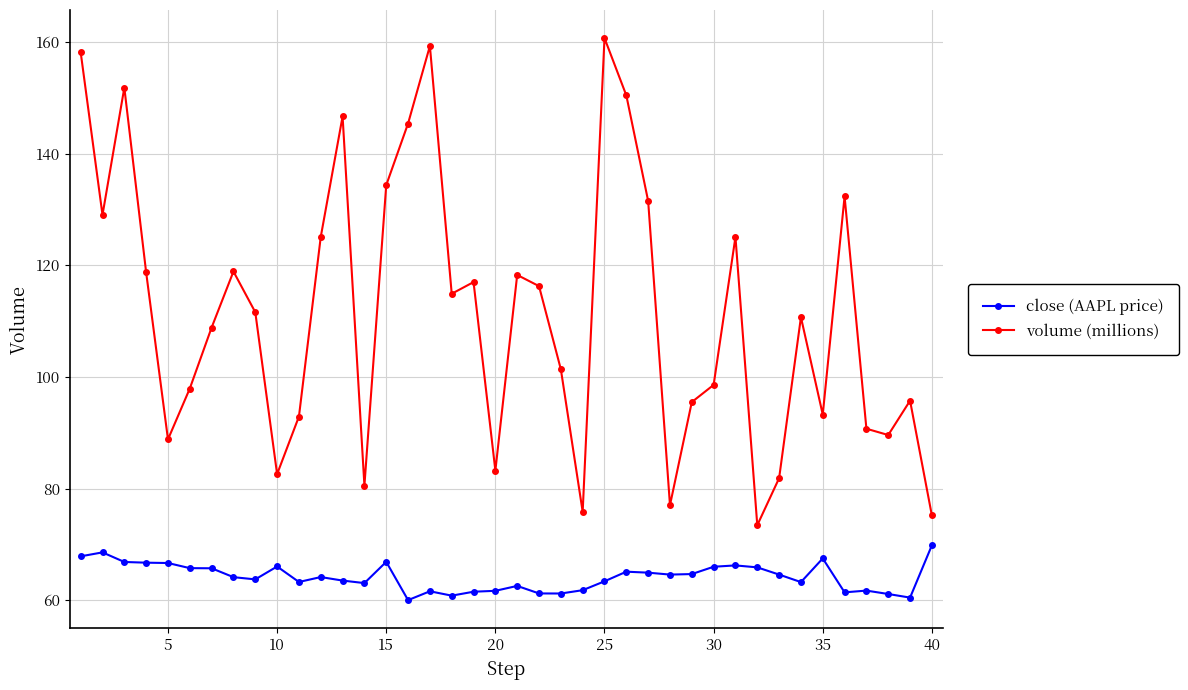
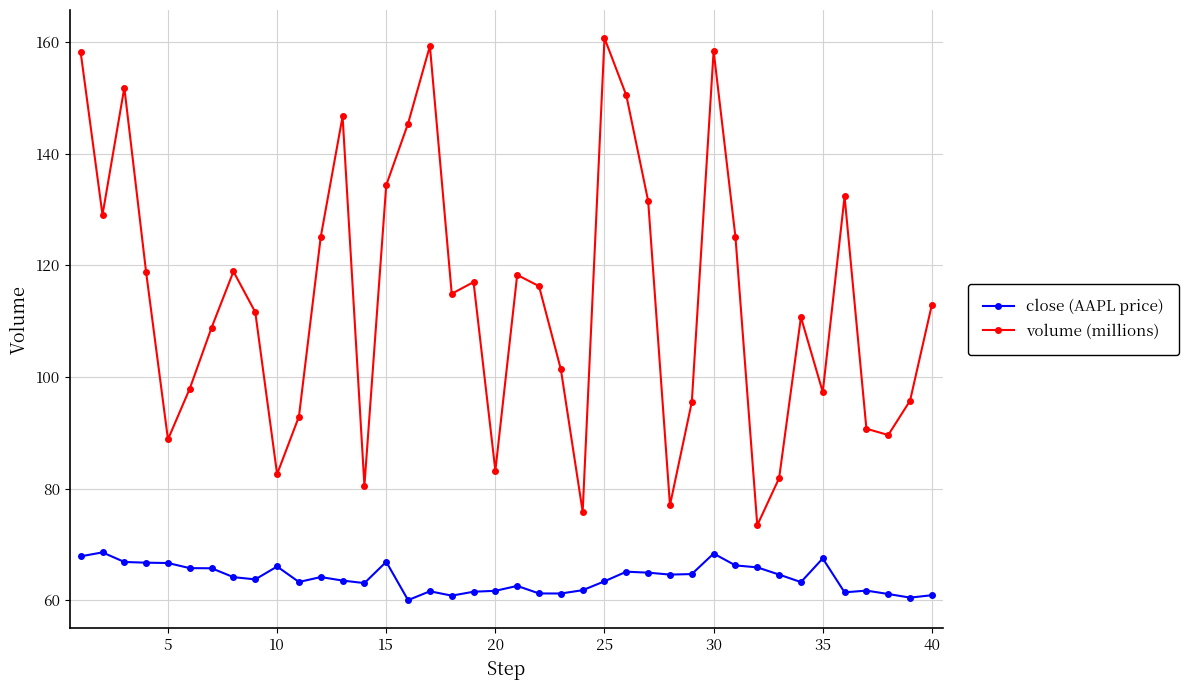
  {
    "close (AAPL price)": {
      "5": 67,
      "10": 66,
      "15": 67,
      "20": 62,
      "25": 63,
-     "30": 66,
+     "30": 68,
      "35": 67,
-     "40": 70
+     "40": 61
    },
    "volume (millions)": {
      "5": 89,
      "10": 83,
      "15": 134,
      "20": 83,
      "25": 161,
-     "30": 99,
-     "35": 93,
-     "40": 75
+     "30": 158,
+     "35": 97,
+     "40": 113
    }
  }
